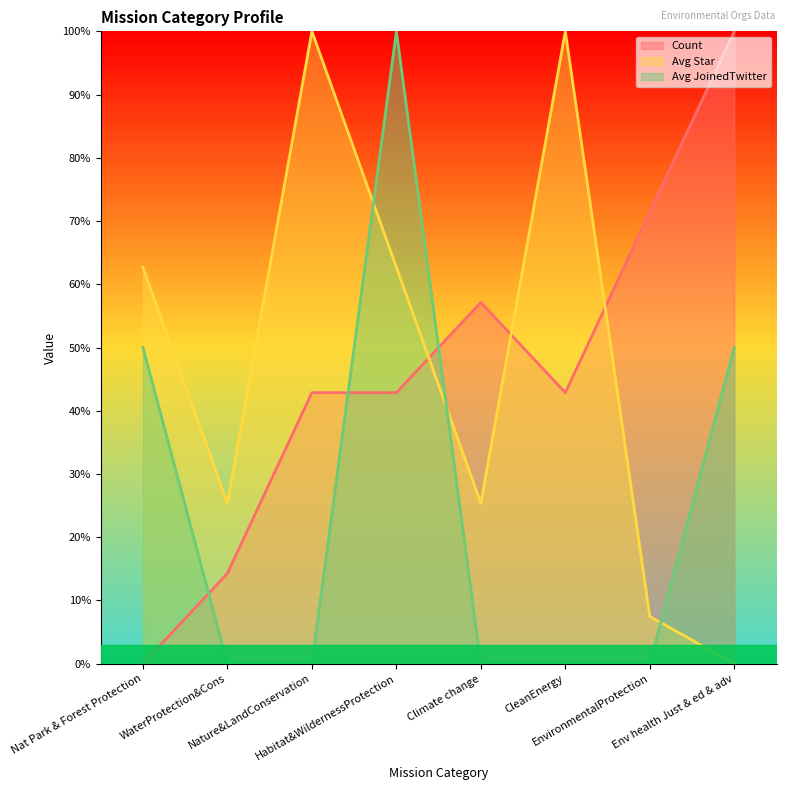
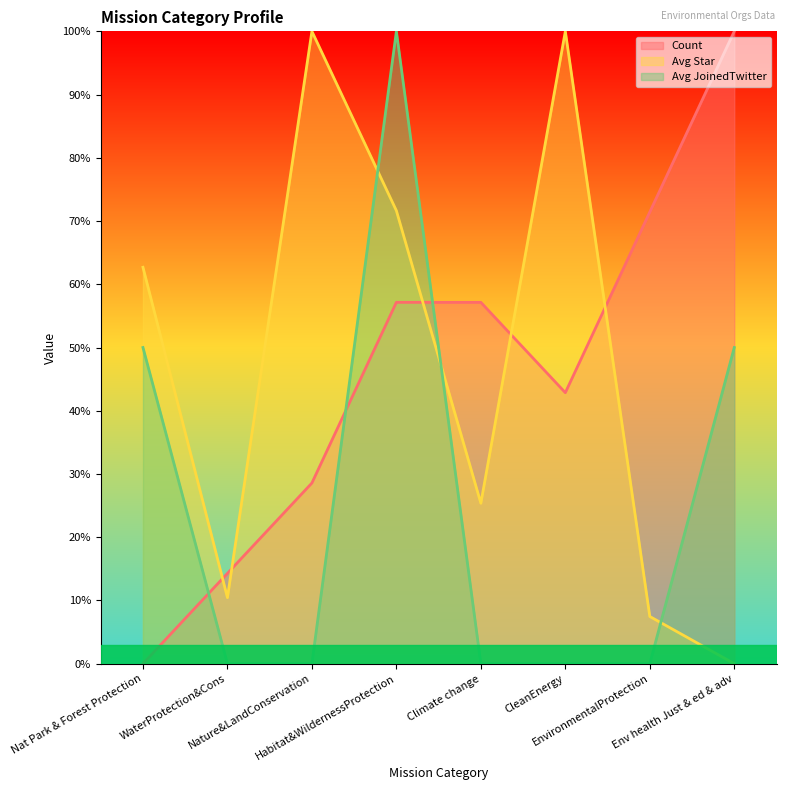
  {
    "Count": {
      "WaterProtection&Cons": "14%",
-     "Nature&LandConservation": "43%",
-     "Habitat&WildernessProtection": "43%",
+     "Nature&LandConservation": "29%",
+     "Habitat&WildernessProtection": "57%",
      "Climate change": "57%",
      "CleanEnergy": "43%",
      "EnvironmentalProtection": "71%",
      "Env health Just & ed & adv": "100%"
    },
    "Avg Star": {
      "Nat Park & Forest Protection": "63%",
-     "WaterProtection&Cons": "25%",
+     "WaterProtection&Cons": "10%",
      "Nature&LandConservation": "100%",
-     "Habitat&WildernessProtection": "63%",
+     "Habitat&WildernessProtection": "72%",
      "Climate change": "25%",
      "CleanEnergy": "100%",
      "EnvironmentalProtection": "7%"
    },
    "Avg JoinedTwitter": {
      "Nat Park & Forest Protection": "50%",
      "Habitat&WildernessProtection": "100%",
      "Env health Just & ed & adv": "50%"
    }
  }
